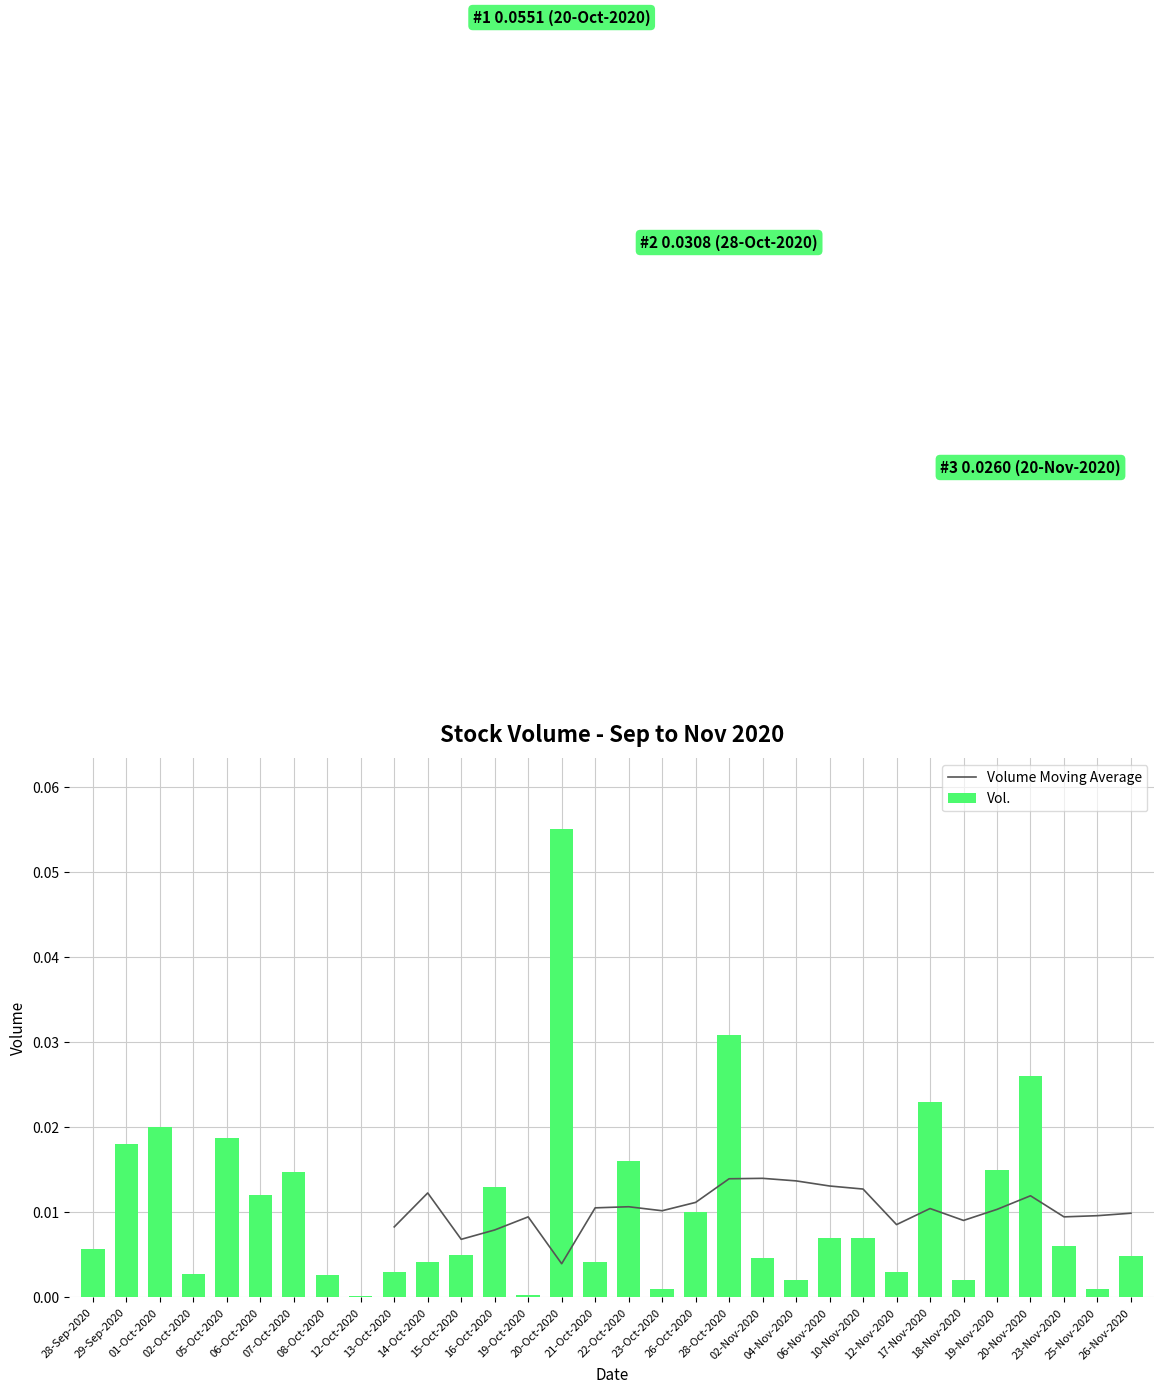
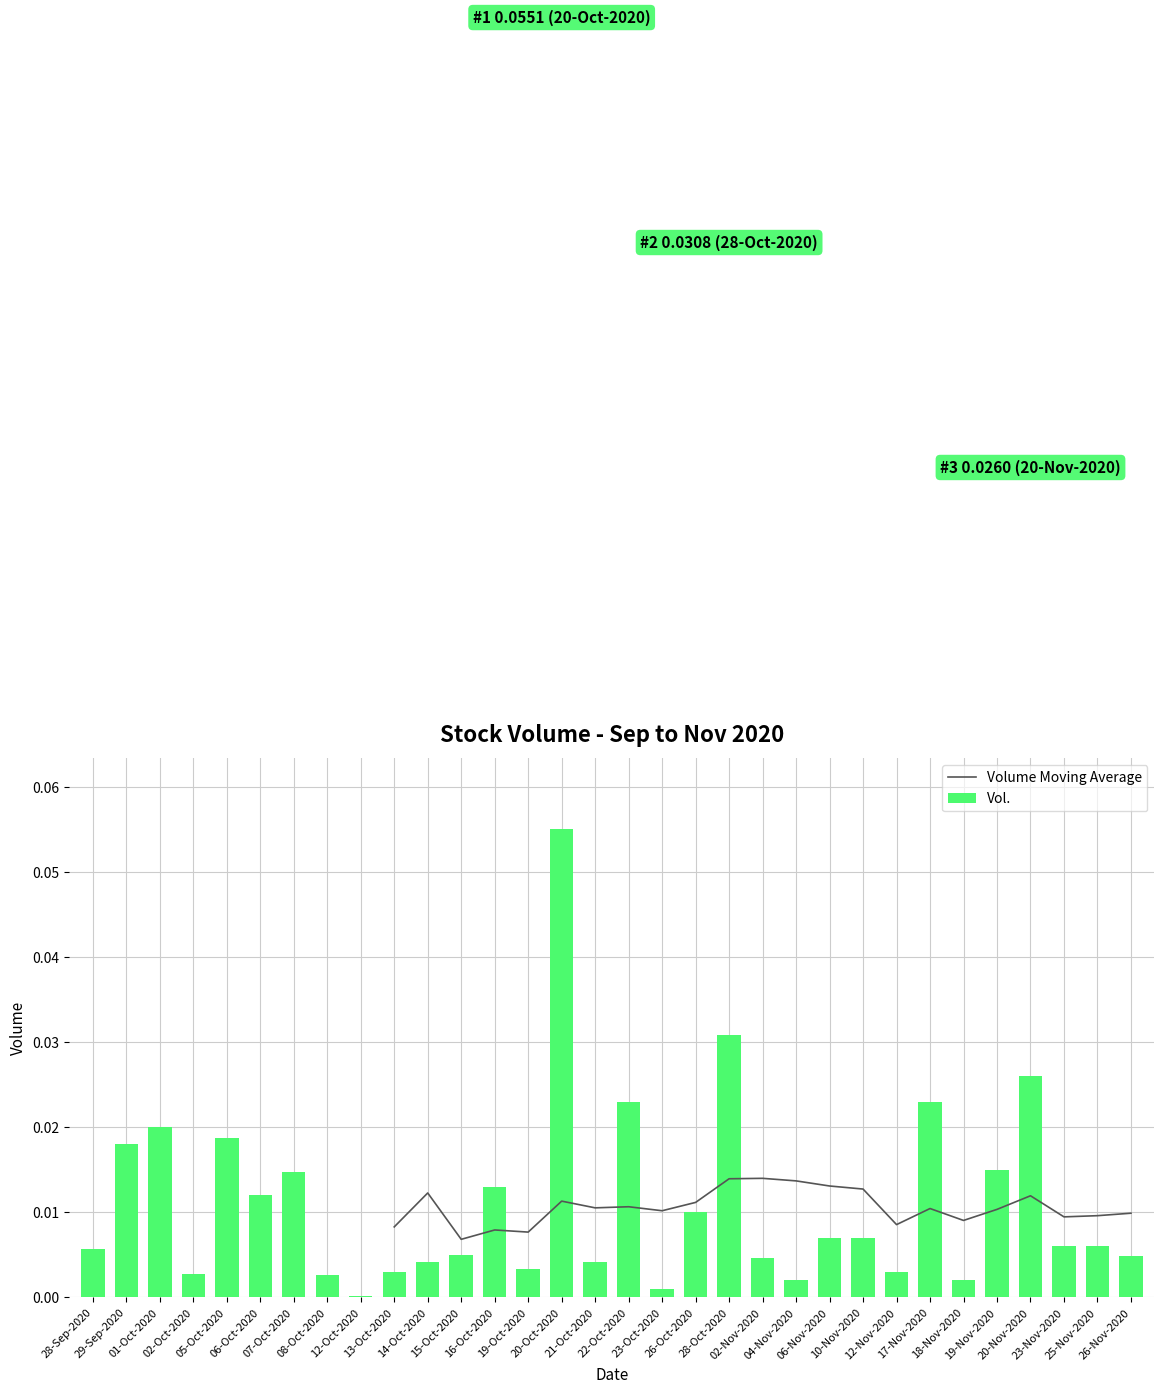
  {
    "Vol.": {
      "28-Sep-2020": 0.006,
      "29-Sep-2020": 0.018,
      "01-Oct-2020": 0.020,
      "02-Oct-2020": 0.003,
      "05-Oct-2020": 0.019,
      "06-Oct-2020": 0.012,
      "07-Oct-2020": 0.015,
      "08-Oct-2020": 0.003,
      "13-Oct-2020": 0.003,
      "14-Oct-2020": 0.004,
      "15-Oct-2020": 0.005,
      "16-Oct-2020": 0.013,
-     "19-Oct-2020": 0.000,
+     "19-Oct-2020": 0.003,
      "20-Oct-2020": 0.055,
      "21-Oct-2020": 0.004,
-     "22-Oct-2020": 0.016,
+     "22-Oct-2020": 0.023,
      "23-Oct-2020": 0.001,
      "26-Oct-2020": 0.010,
      "28-Oct-2020": 0.031,
      "02-Nov-2020": 0.005,
      "04-Nov-2020": 0.002,
      "06-Nov-2020": 0.007,
      "10-Nov-2020": 0.007,
      "12-Nov-2020": 0.003,
      "17-Nov-2020": 0.023,
      "18-Nov-2020": 0.002,
      "19-Nov-2020": 0.015,
      "20-Nov-2020": 0.026,
      "23-Nov-2020": 0.006,
-     "25-Nov-2020": 0.001,
+     "25-Nov-2020": 0.006,
      "26-Nov-2020": 0.005
    },
    "Volume Moving Average": {
      "13-Oct-2020": 0.008,
      "14-Oct-2020": 0.012,
      "15-Oct-2020": 0.007,
      "16-Oct-2020": 0.008,
-     "19-Oct-2020": 0.009,
-     "20-Oct-2020": 0.004,
+     "19-Oct-2020": 0.008,
+     "20-Oct-2020": 0.011,
      "21-Oct-2020": 0.011,
      "22-Oct-2020": 0.011,
      "23-Oct-2020": 0.010,
      "26-Oct-2020": 0.011,
      "28-Oct-2020": 0.014,
      "02-Nov-2020": 0.014,
      "04-Nov-2020": 0.014,
      "06-Nov-2020": 0.013,
      "10-Nov-2020": 0.013,
      "12-Nov-2020": 0.009,
      "17-Nov-2020": 0.010,
      "18-Nov-2020": 0.009,
      "19-Nov-2020": 0.010,
      "20-Nov-2020": 0.012,
      "23-Nov-2020": 0.009,
      "25-Nov-2020": 0.010,
      "26-Nov-2020": 0.010
    }
  }
